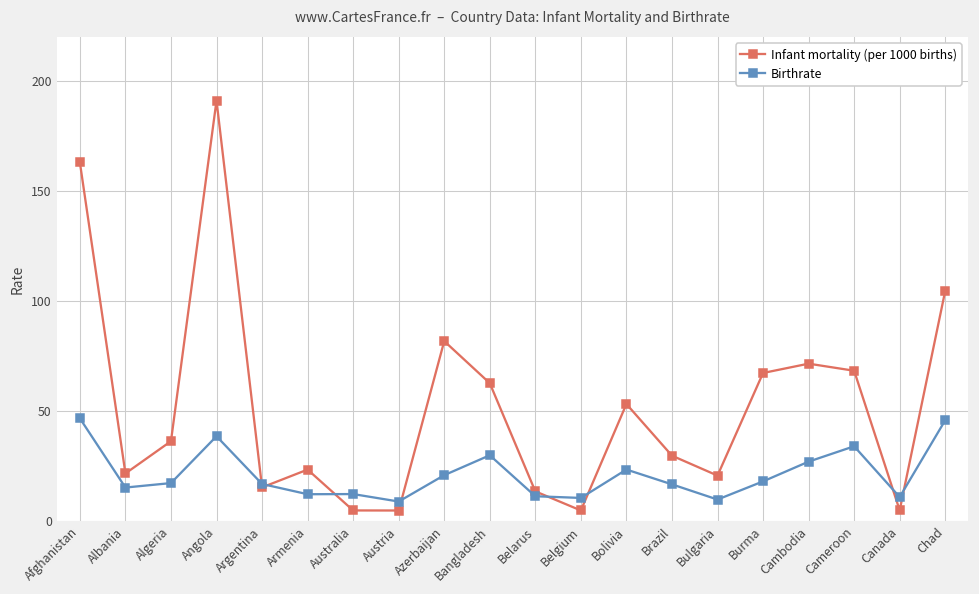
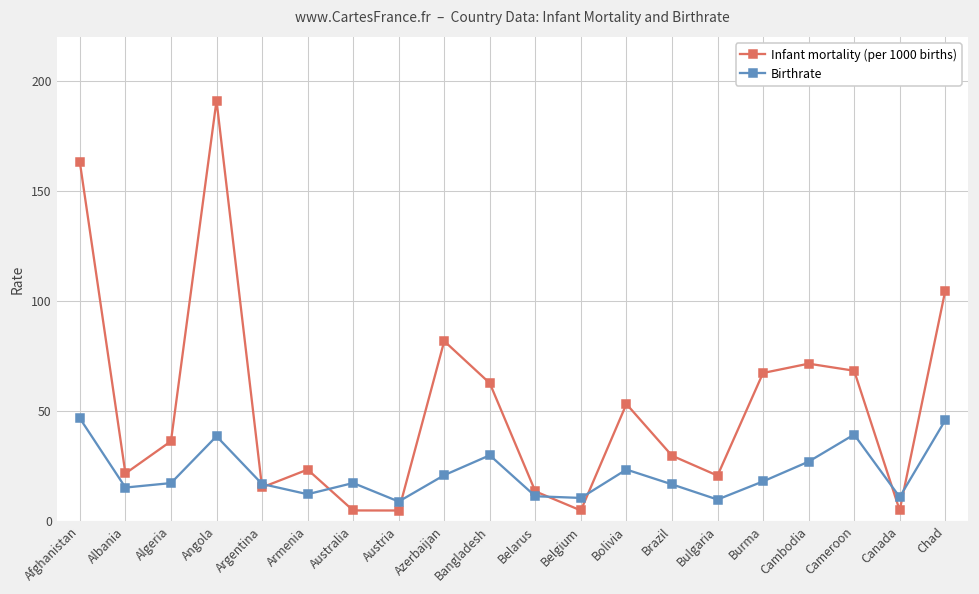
  {
    "Infant mortality (per 1000 births)": {
      "Afghanistan": 163,
      "Albania": 22,
      "Algeria": 36,
      "Angola": 191,
      "Argentina": 15,
      "Armenia": 23,
      "Australia": 5,
      "Austria": 5,
      "Azerbaijan": 82,
      "Bangladesh": 63,
      "Belarus": 13,
      "Belgium": 5,
      "Bolivia": 53,
      "Brazil": 30,
      "Bulgaria": 21,
      "Burma": 67,
      "Cambodia": 71,
      "Cameroon": 68,
      "Canada": 5,
      "Chad": 105
    },
    "Birthrate": {
      "Afghanistan": 47,
      "Albania": 15,
      "Algeria": 17,
      "Angola": 38,
      "Argentina": 17,
      "Armenia": 12,
-     "Australia": 12,
+     "Australia": 17,
      "Austria": 9,
      "Azerbaijan": 21,
      "Bangladesh": 30,
      "Belarus": 11,
      "Belgium": 10,
      "Bolivia": 23,
      "Brazil": 17,
      "Bulgaria": 10,
      "Burma": 18,
      "Cambodia": 27,
-     "Cameroon": 34,
+     "Cameroon": 39,
      "Canada": 11,
      "Chad": 46
    }
  }
